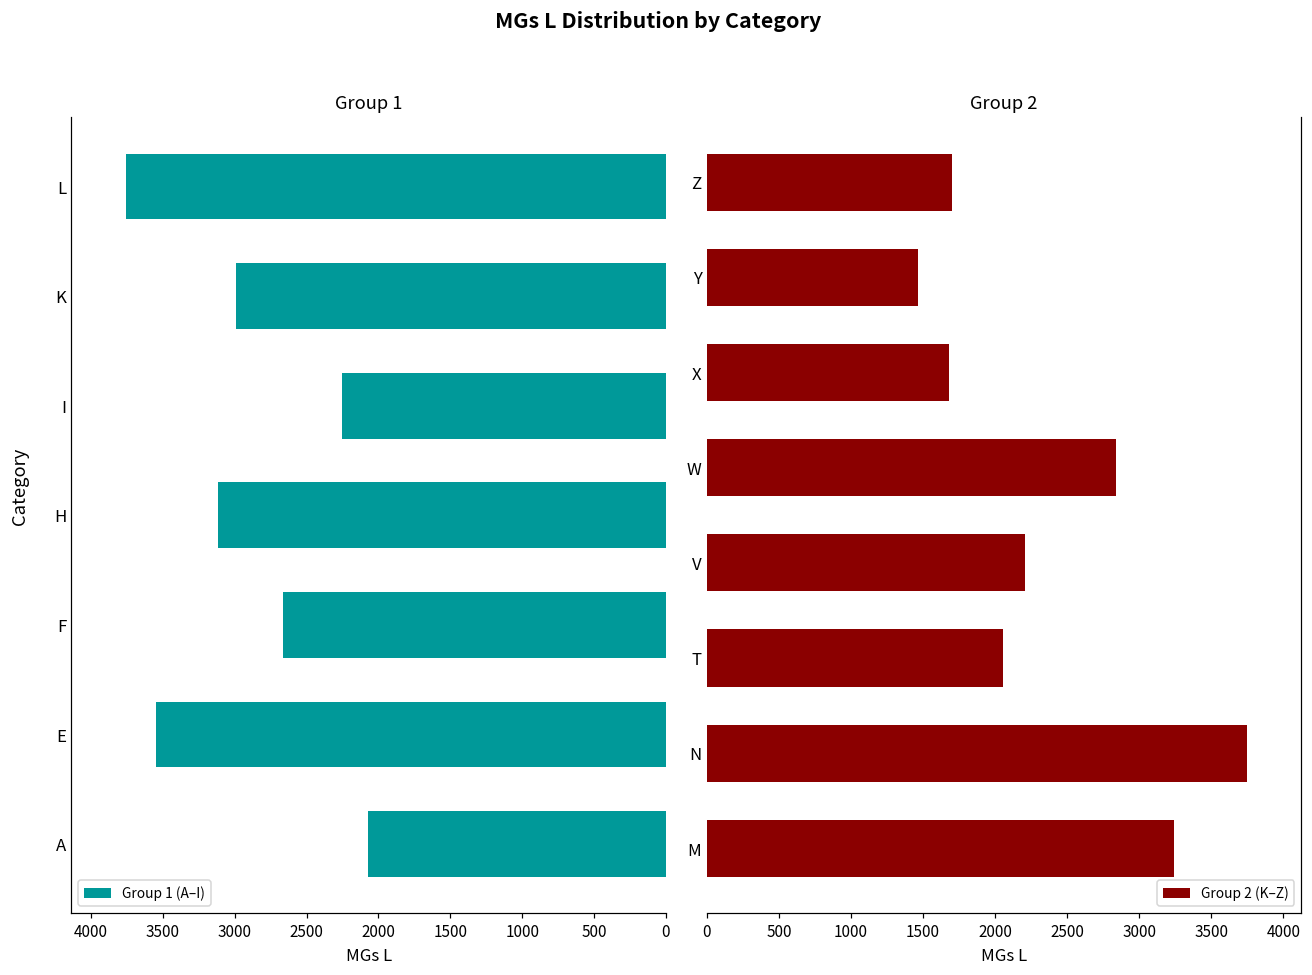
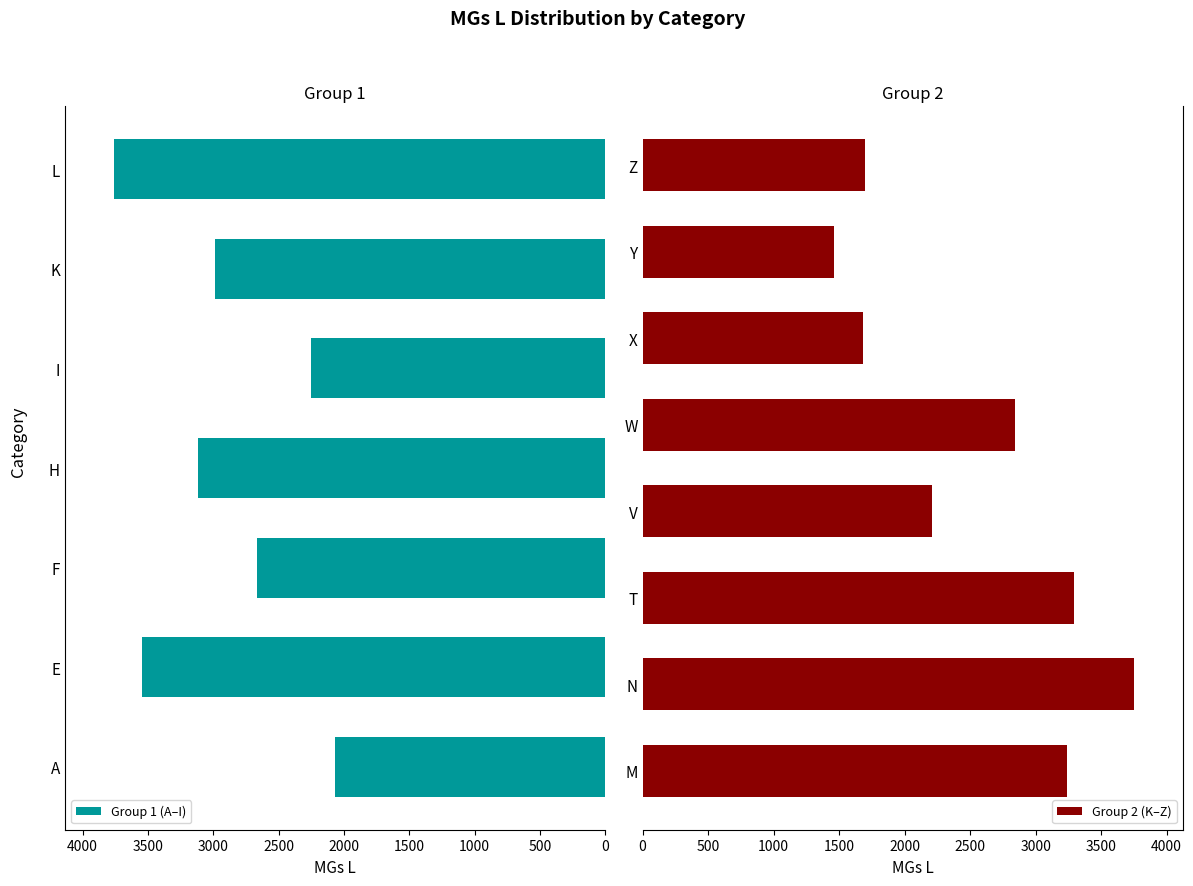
  {
    "Group 1": {
      "L": 3760,
      "K": 2990,
      "I": 2250,
      "H": 3120,
      "F": 2670,
      "E": 3550,
      "A": 2070
    },
    "Group 2": {
      "Z": 1700,
      "Y": 1470,
      "X": 1680,
      "W": 2840,
      "V": 2210,
-     "T": 2060,
+     "T": 3300,
      "N": 3750,
      "M": 3240
    }
  }
